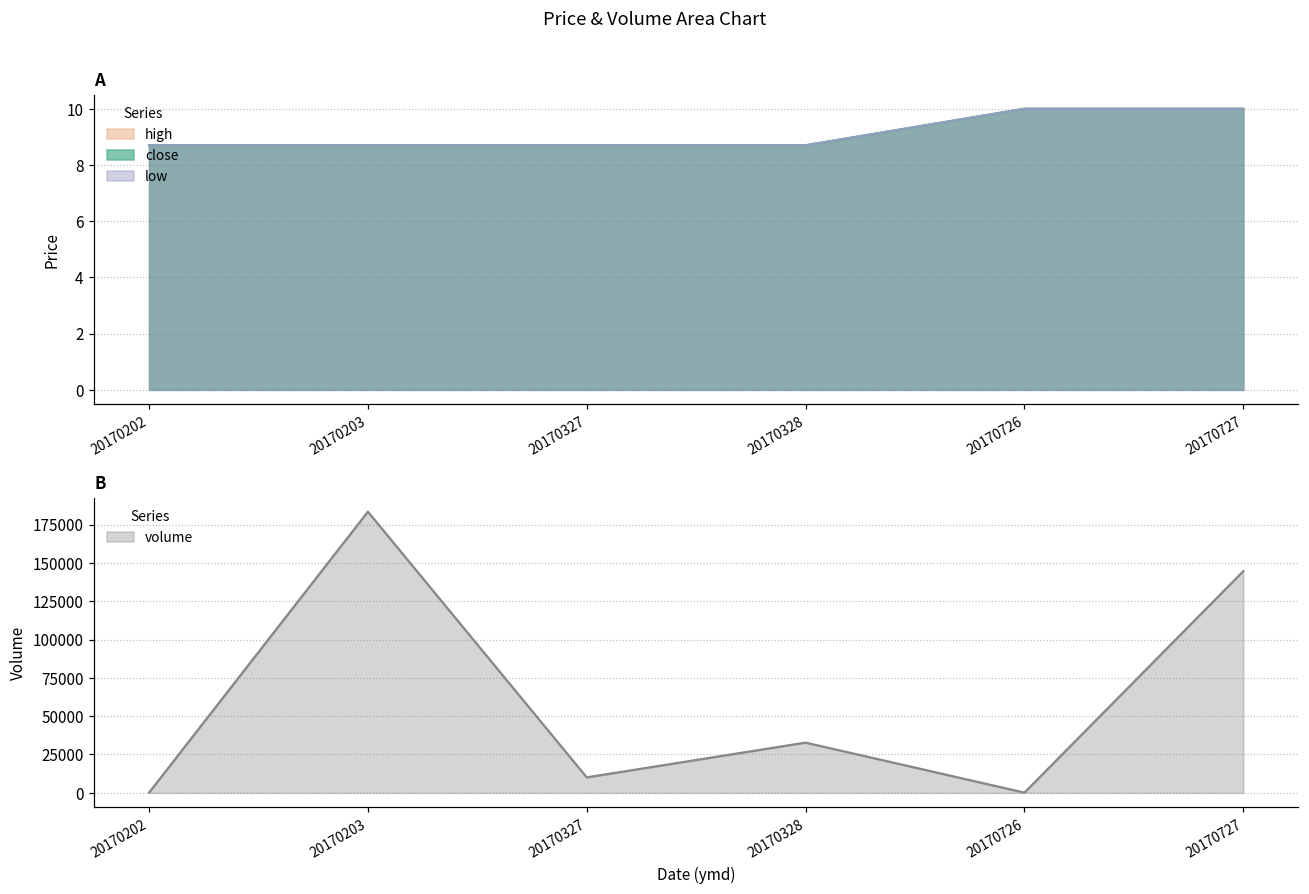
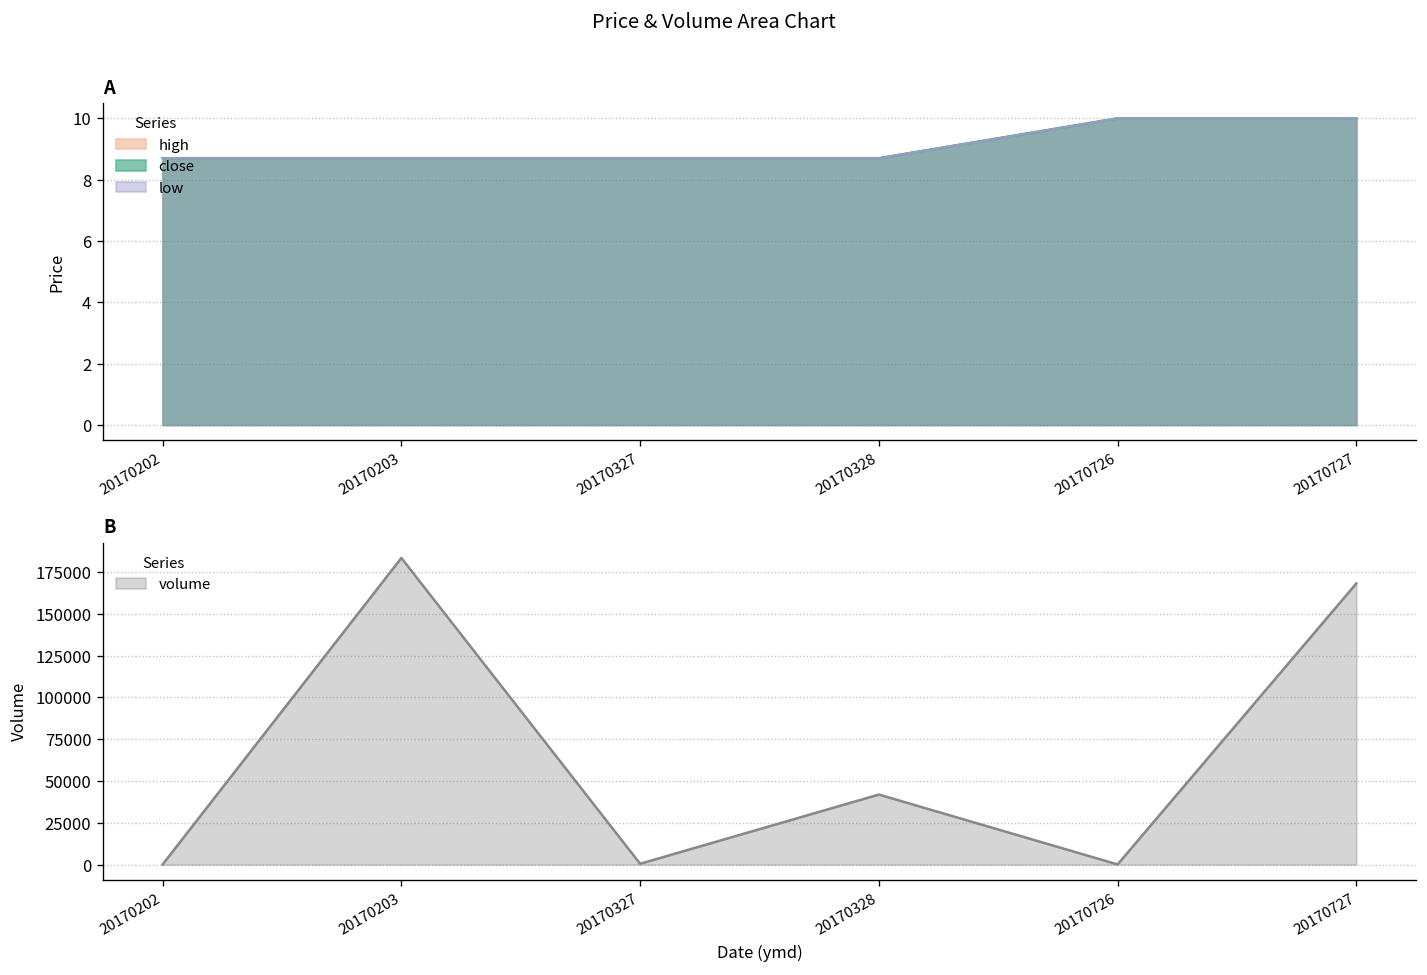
  {
    "A": {
      "20170202": 8.7,
      "20170203": 8.7,
      "20170327": 8.7,
      "20170328": 8.7,
      "20170726": 10.0,
      "20170727": 10.0
    },
    "B": {
      "20170202": 0,
      "20170203": 183000,
-     "20170327": 10000,
-     "20170328": 33000,
+     "20170327": 1000,
+     "20170328": 42000,
      "20170726": 0,
-     "20170727": 145000
+     "20170727": 168000
    }
  }
